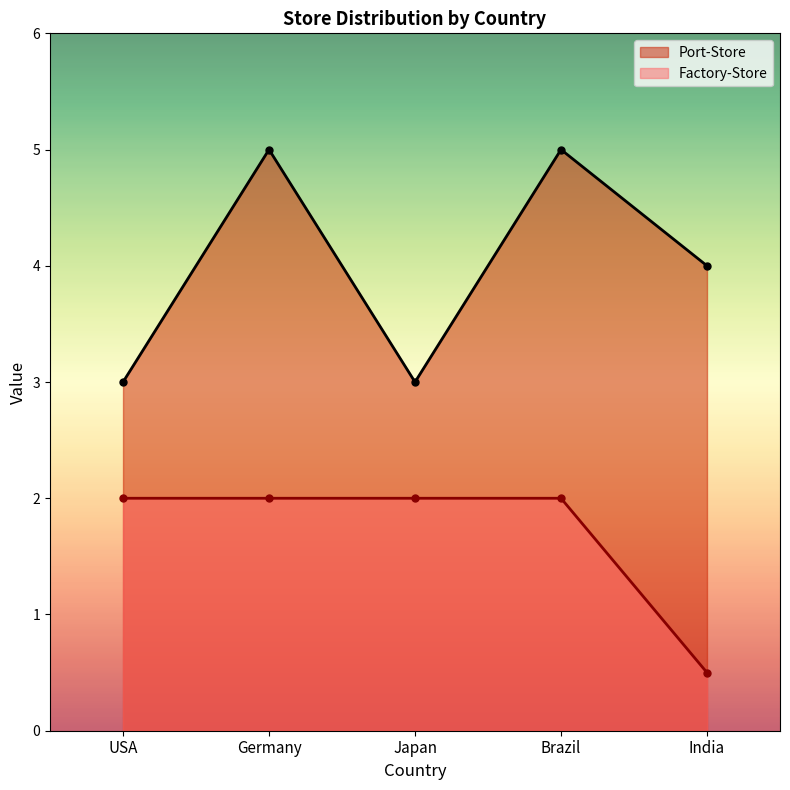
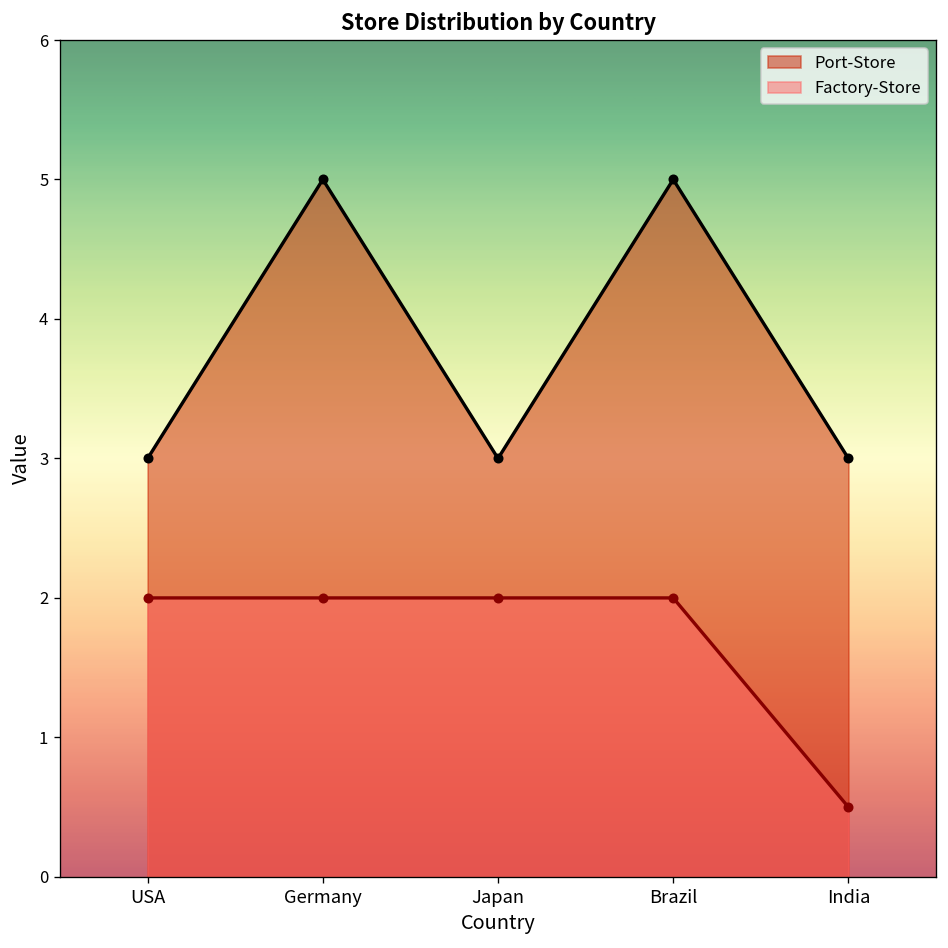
  {
    "Port-Store": {
      "USA": 3,
      "Germany": 5,
      "Japan": 3,
      "Brazil": 5,
-     "India": 4
+     "India": 3
    },
    "Factory-Store": {
      "USA": 2,
      "Germany": 2,
      "Japan": 2,
      "Brazil": 2,
      "India": 0.50
    }
  }
